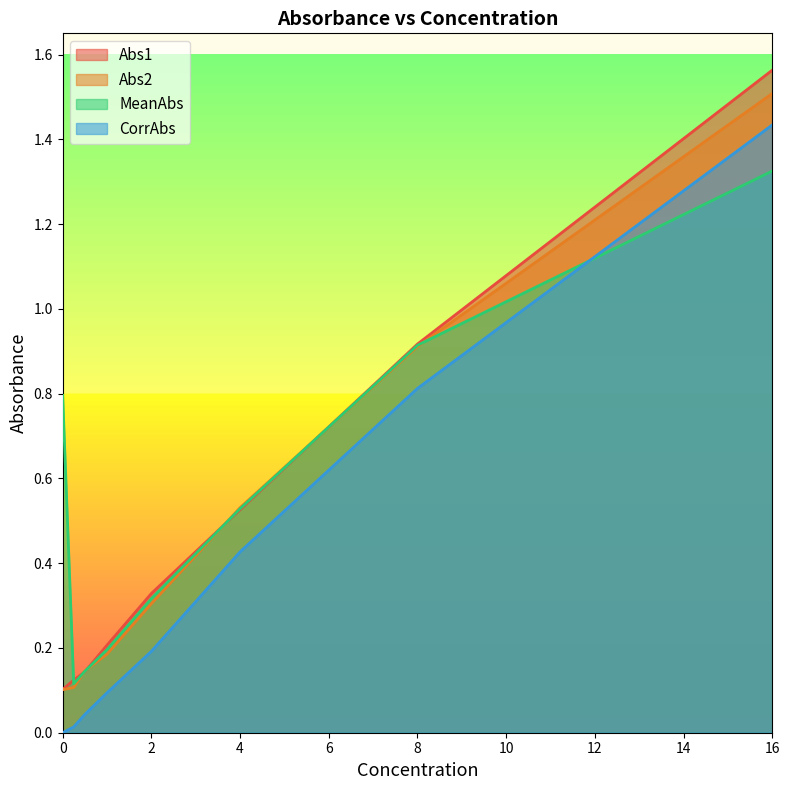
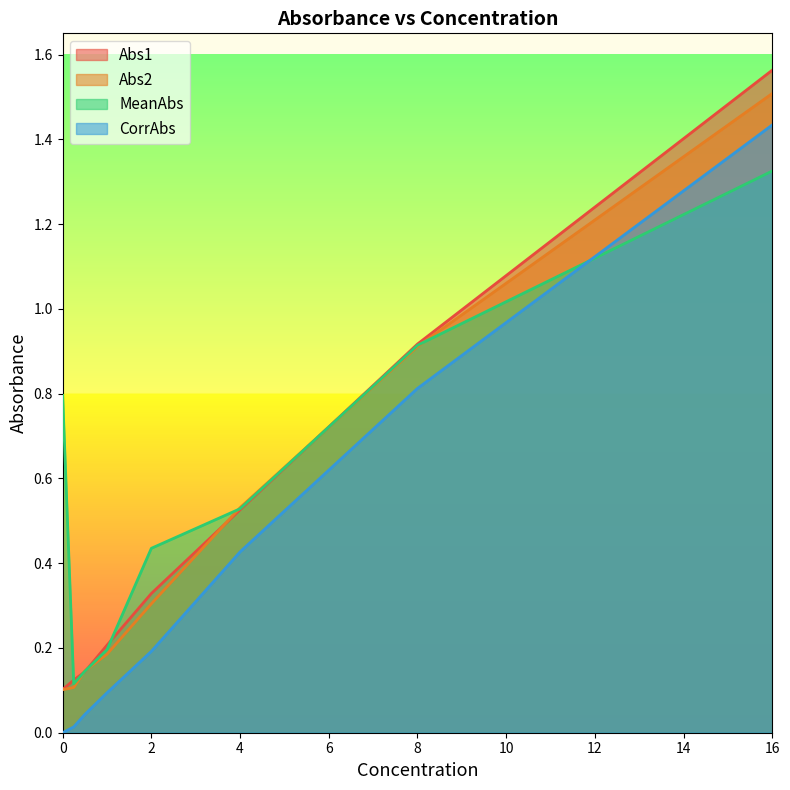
  {
    "MeanAbs": {
      "0": 0.80,
-     "2": 0.32,
+     "2": 0.44,
      "16": 1.33
    },
    "CorrAbs": {
      "0": 0.00,
      "2": 0.19,
      "4": 0.43,
      "8": 0.81,
      "16": 1.43
    }
  }
